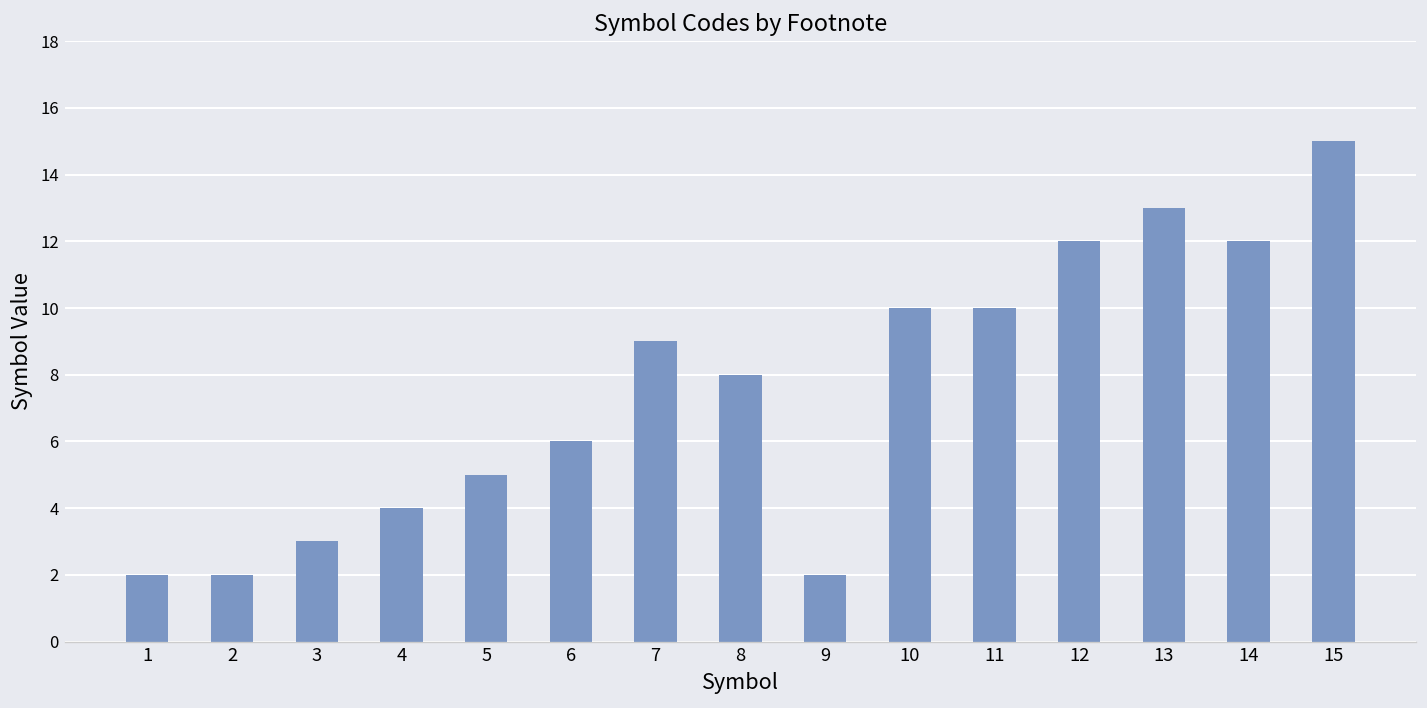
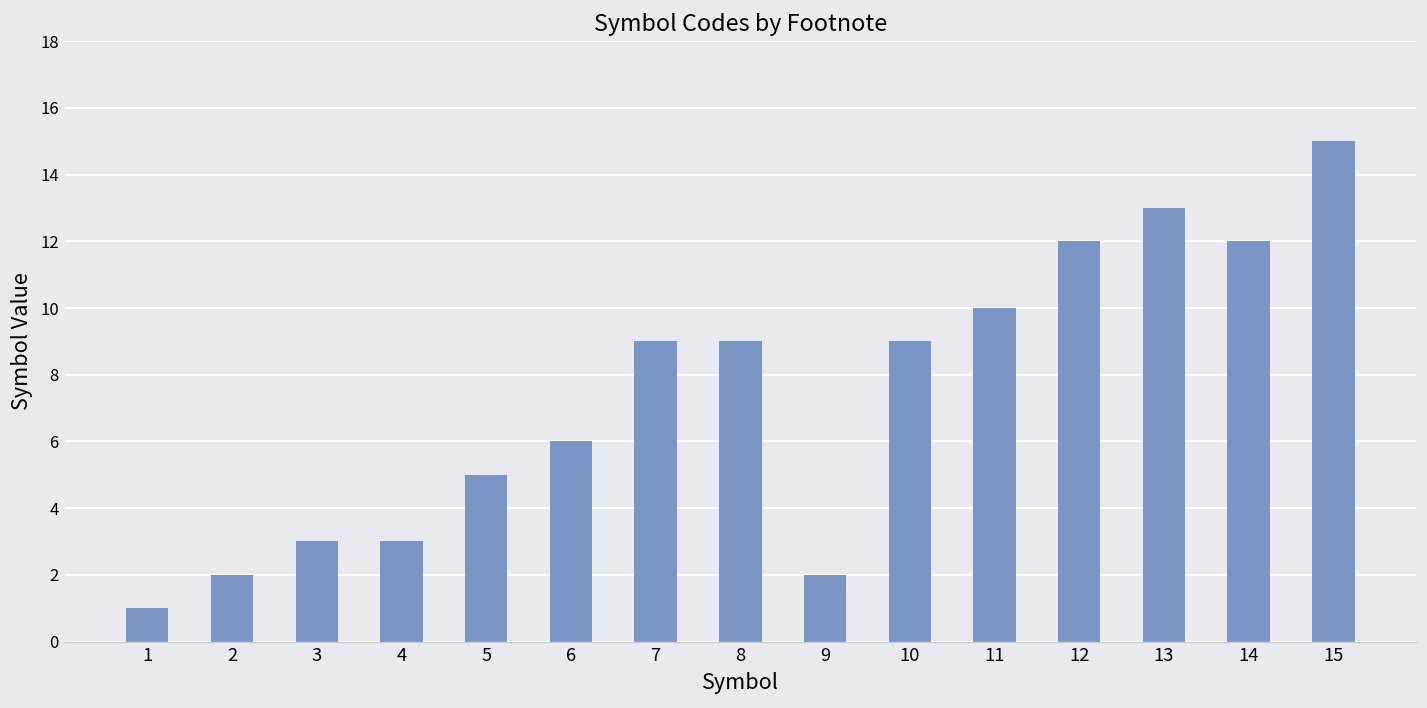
  {
-   "1": 2,
+   "1": 1,
    "2": 2,
    "3": 3,
-   "4": 4,
+   "4": 3,
    "5": 5,
    "6": 6,
    "7": 9,
-   "8": 8,
+   "8": 9,
    "9": 2,
-   "10": 10,
+   "10": 9,
    "11": 10,
    "12": 12,
    "13": 13,
    "14": 12,
    "15": 15
  }
